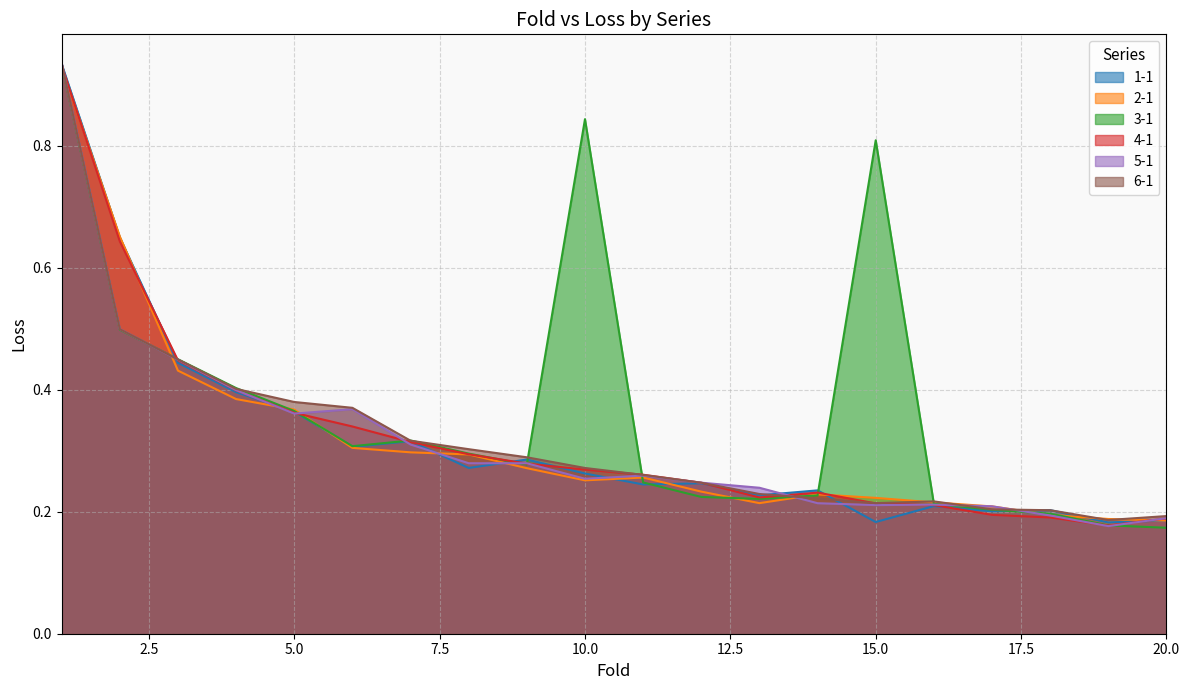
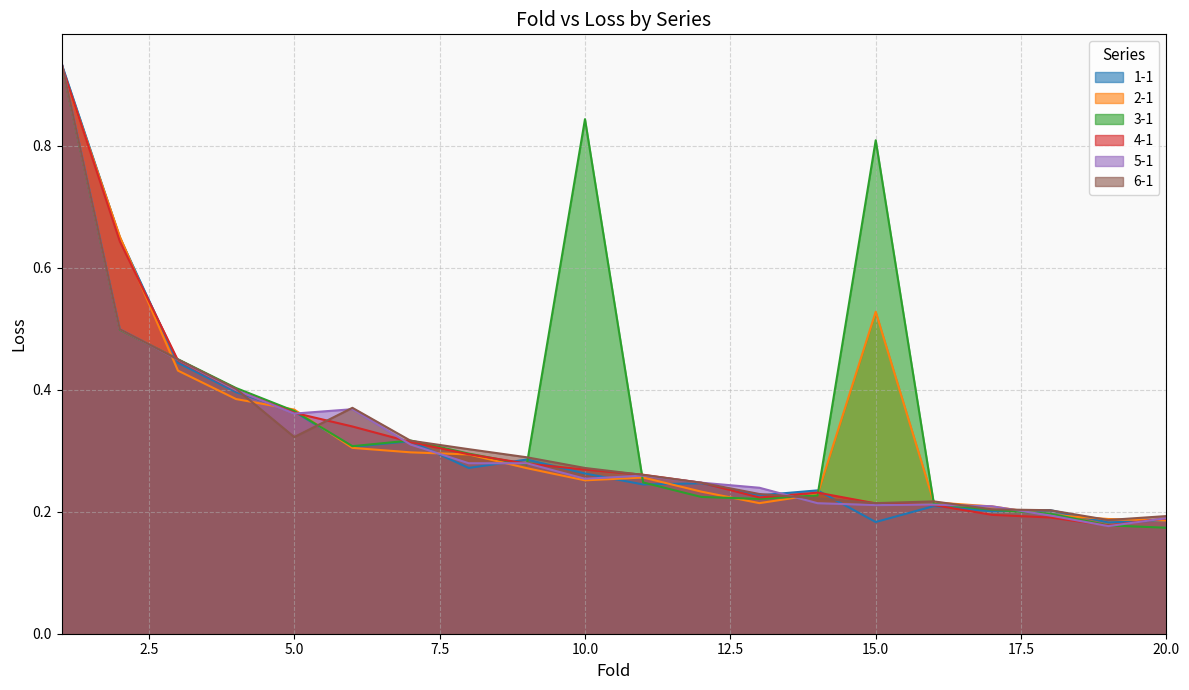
  {
    "1-1": {
      "10.0": 0.26,
      "15.0": 0.18
    },
    "2-1": {
-     "15.0": 0.22
+     "15.0": 0.53
    },
    "3-1": {
      "10.0": 0.84,
      "15.0": 0.81,
      "20.0": 0.17
    },
    "6-1": {
-     "5.0": 0.38
+     "5.0": 0.32
    }
  }
